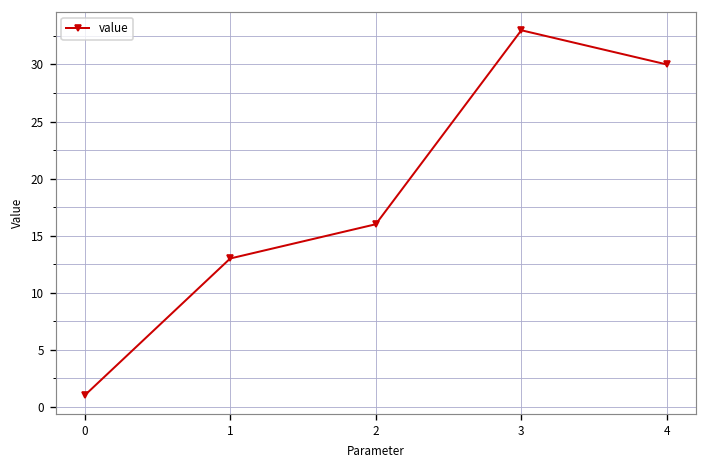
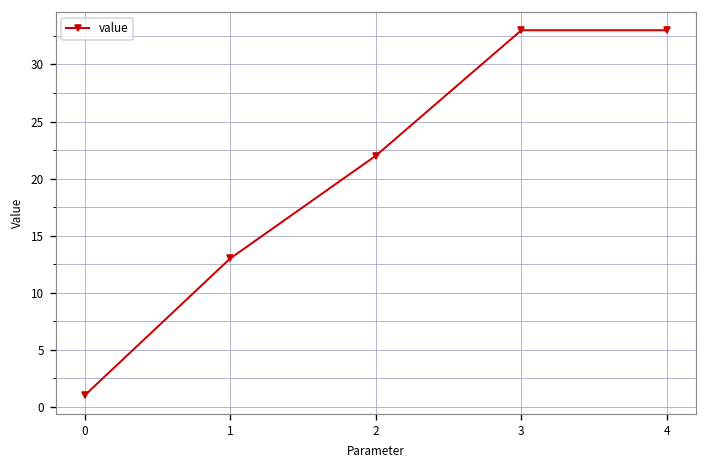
  {
    "0": 1,
    "1": 13,
-   "2": 16,
+   "2": 22,
    "3": 33,
-   "4": 30
+   "4": 33
  }
